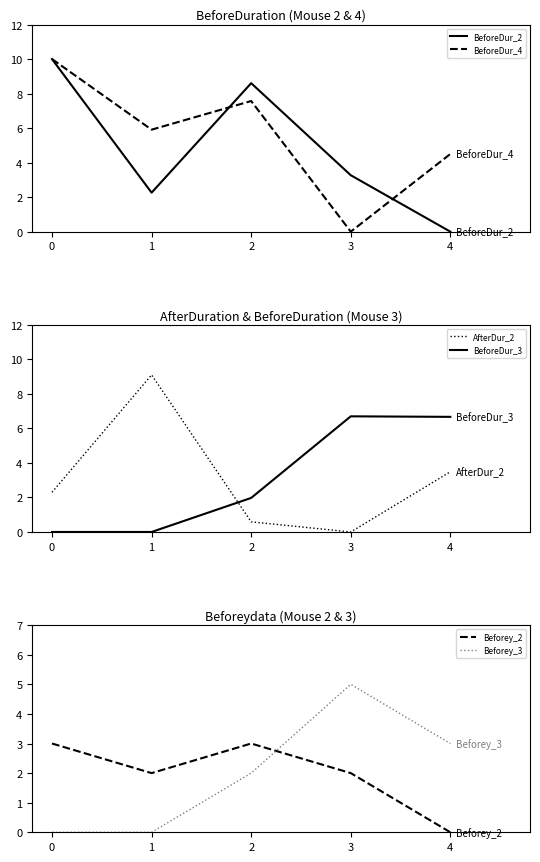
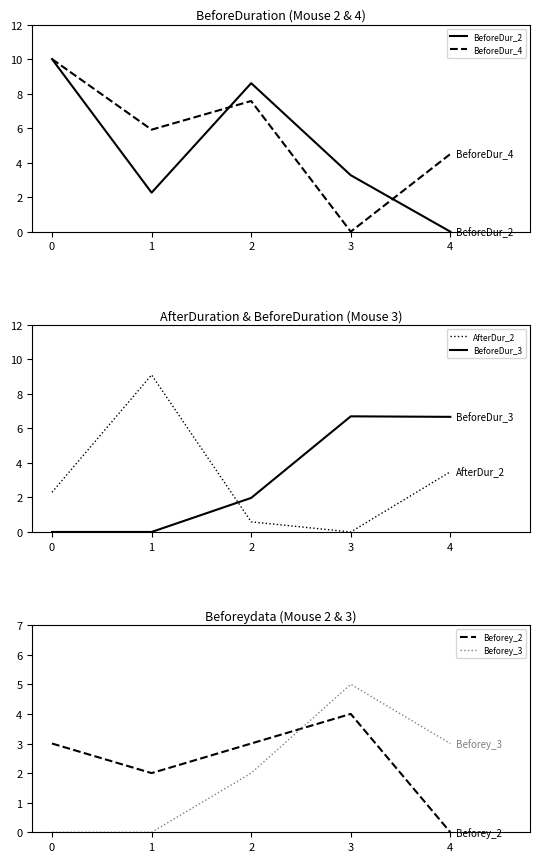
  {
    "Beforeydata (Mouse 2 & 3)": {
      "Beforey_2": {
        "0": 3,
        "1": 2,
        "2": 3,
-       "3": 2
+       "3": 4
      },
      "Beforey_3": {
        "4": 3
      }
    }
  }
